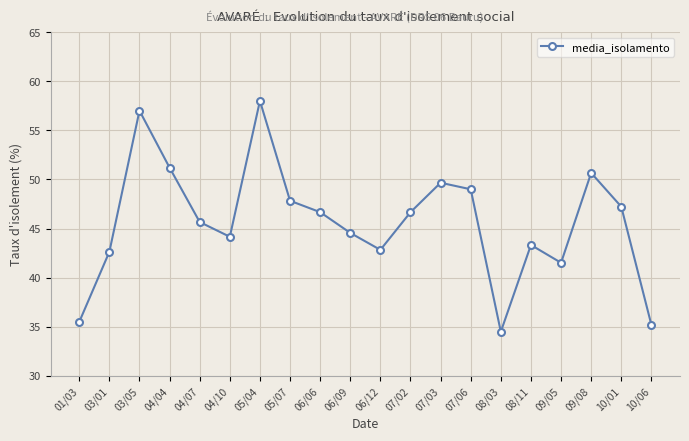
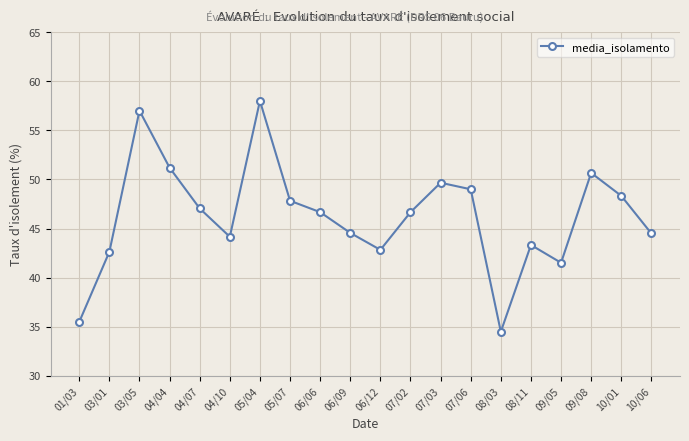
  {
    "01/03": 36,
    "03/01": 43,
    "03/05": 57,
    "04/04": 51,
-   "04/07": 46,
+   "04/07": 47,
    "04/10": 44,
    "05/04": 58,
    "05/07": 48,
    "06/06": 47,
    "06/09": 45,
    "06/12": 43,
    "07/02": 47,
    "07/03": 50,
    "07/06": 49,
    "08/03": 35,
    "08/11": 43,
    "09/05": 42,
    "09/08": 51,
-   "10/01": 47,
-   "10/06": 35
+   "10/01": 48,
+   "10/06": 45
  }
